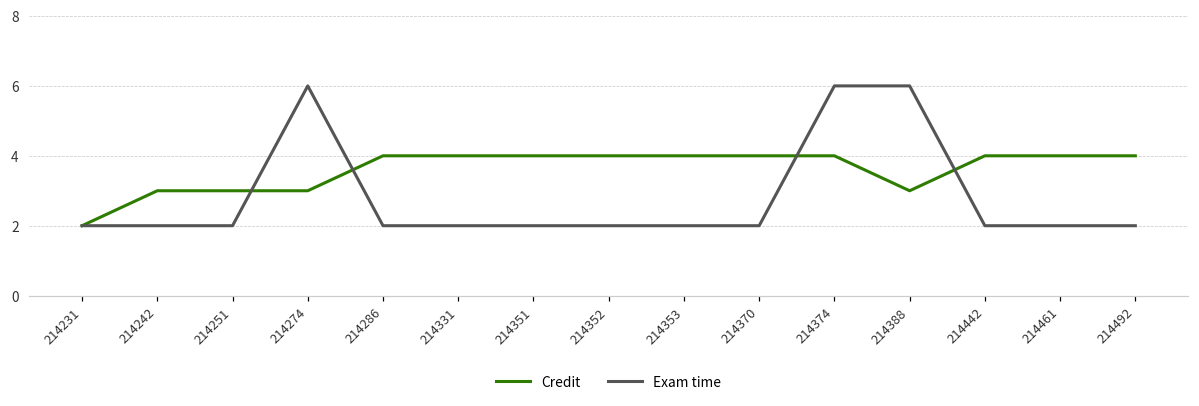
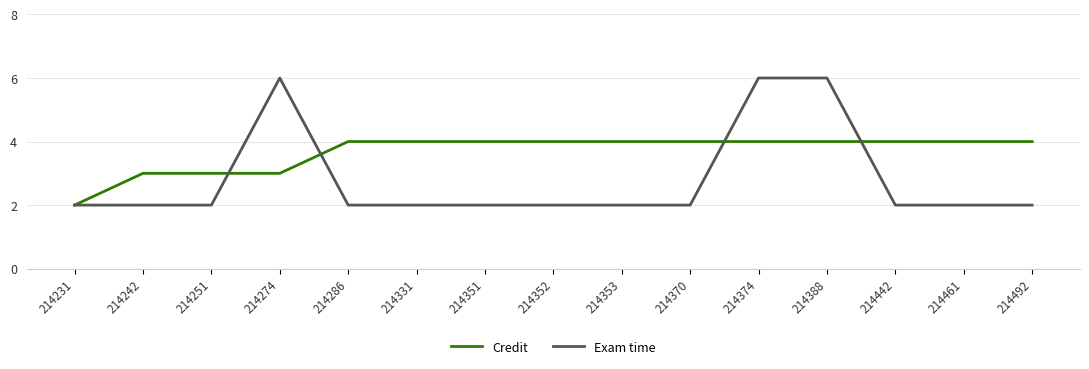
  {
    "Credit": {
      "214242": 3,
      "214251": 3,
      "214274": 3,
      "214286": 4,
      "214331": 4,
      "214351": 4,
      "214352": 4,
      "214353": 4,
      "214370": 4,
      "214374": 4,
-     "214388": 3,
+     "214388": 4,
      "214442": 4,
      "214461": 4,
      "214492": 4
    },
    "Exam time": {
      "214242": 2,
      "214251": 2,
      "214274": 6,
      "214286": 2,
      "214331": 2,
      "214351": 2,
      "214352": 2,
      "214353": 2,
      "214370": 2,
      "214374": 6,
      "214388": 6,
      "214442": 2,
      "214461": 2,
      "214492": 2
    }
  }
